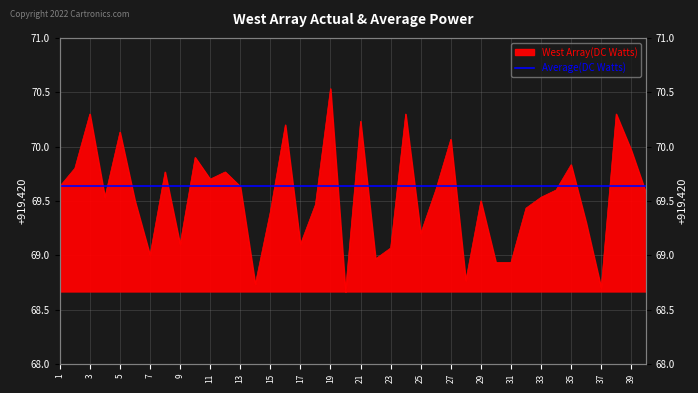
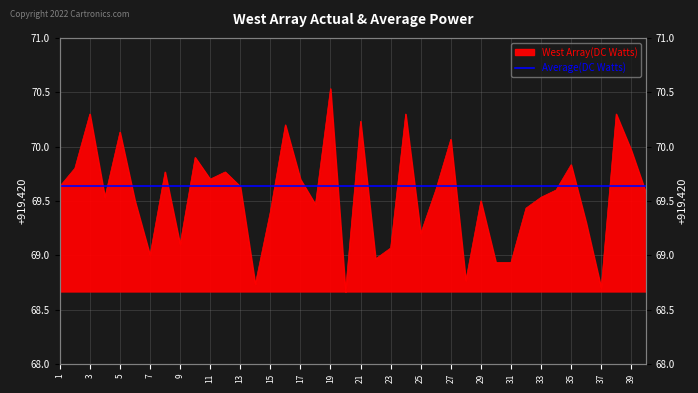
  {
    "1": 69.63,
    "3": 70.3,
    "5": 70.13,
    "7": 69.0,
    "9": 69.1,
    "11": 69.7,
    "13": 69.63,
    "15": 69.4,
-   "17": 69.1,
+   "17": 69.7,
    "19": 70.53,
    "21": 70.23,
    "23": 69.07,
    "25": 69.2,
    "27": 70.07,
    "29": 69.5,
    "31": 68.93,
    "33": 69.53,
    "35": 69.83,
    "37": 68.7,
    "39": 69.97
  }
